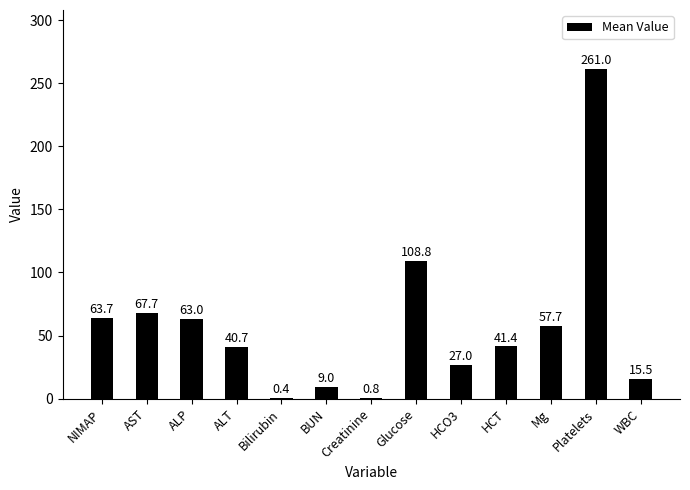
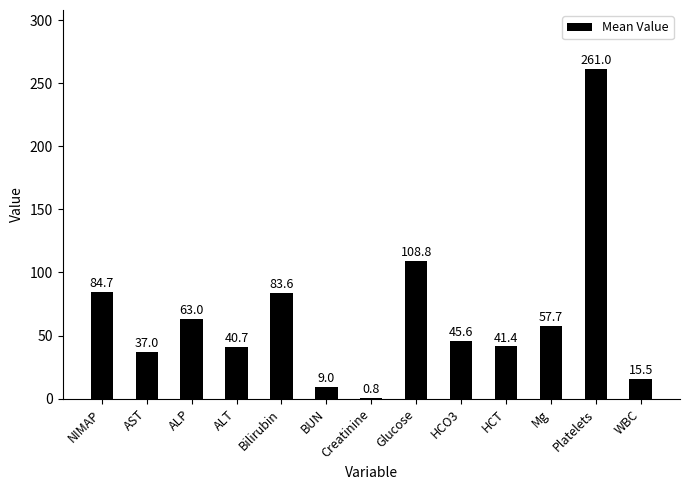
  {
-   "NIMAP": 63.7,
-   "AST": 67.7,
+   "NIMAP": 84.7,
+   "AST": 37.0,
    "ALP": 63.0,
    "ALT": 40.7,
-   "Bilirubin": 0.4,
+   "Bilirubin": 83.6,
    "BUN": 9.0,
    "Creatinine": 0.8,
    "Glucose": 108.8,
-   "HCO3": 27.0,
+   "HCO3": 45.6,
    "HCT": 41.4,
    "Mg": 57.7,
    "Platelets": 261.0,
    "WBC": 15.5
  }
